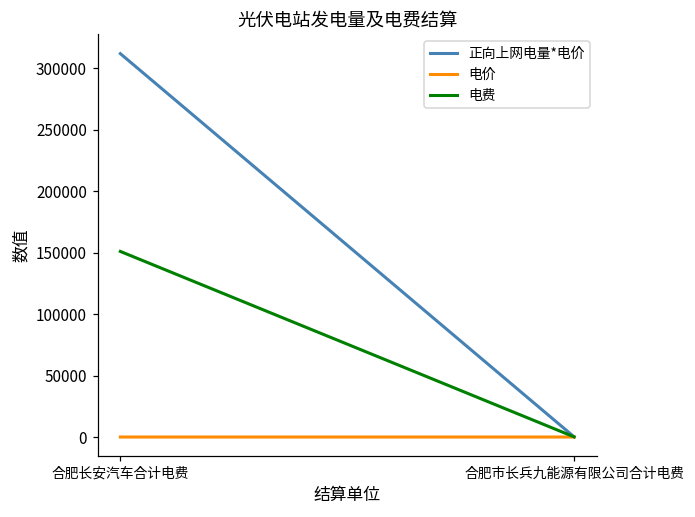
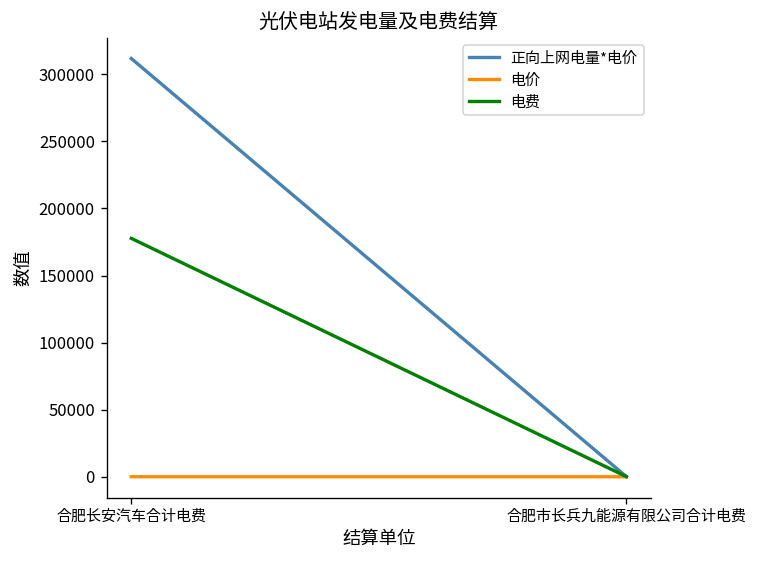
  {
    "正向上网电量*电价": {
      "合肥长安汽车合计电费": 312000
    },
    "电价": {
      "合肥长安汽车合计电费": 0
    },
    "电费": {
-     "合肥长安汽车合计电费": 151000
+     "合肥长安汽车合计电费": 178000
    }
  }
